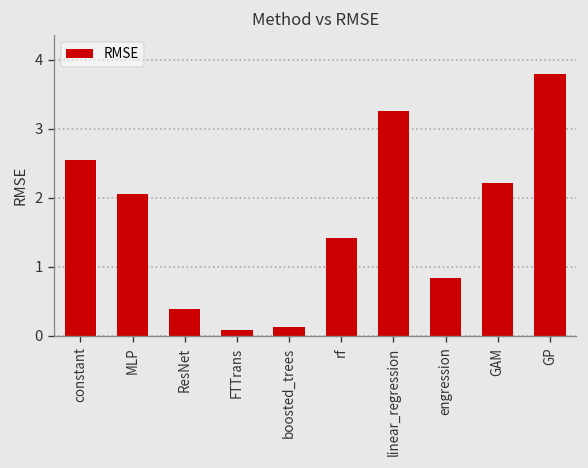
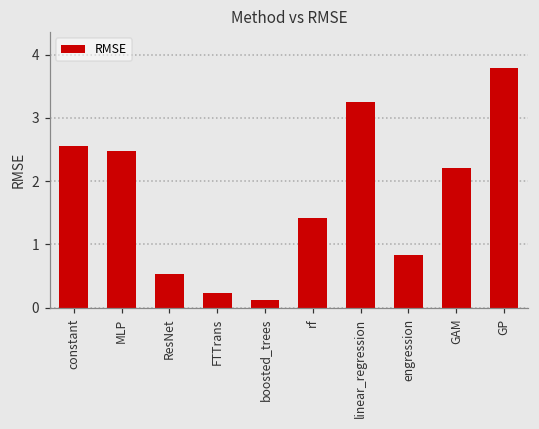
  {
    "constant": 2.6,
-   "MLP": 2.1,
-   "ResNet": 0.4,
-   "FTTrans": 0.1,
+   "MLP": 2.5,
+   "ResNet": 0.5,
+   "FTTrans": 0.2,
    "boosted_trees": 0.1,
    "rf": 1.4,
    "linear_regression": 3.3,
    "engression": 0.8,
    "GAM": 2.2,
    "GP": 3.8
  }
